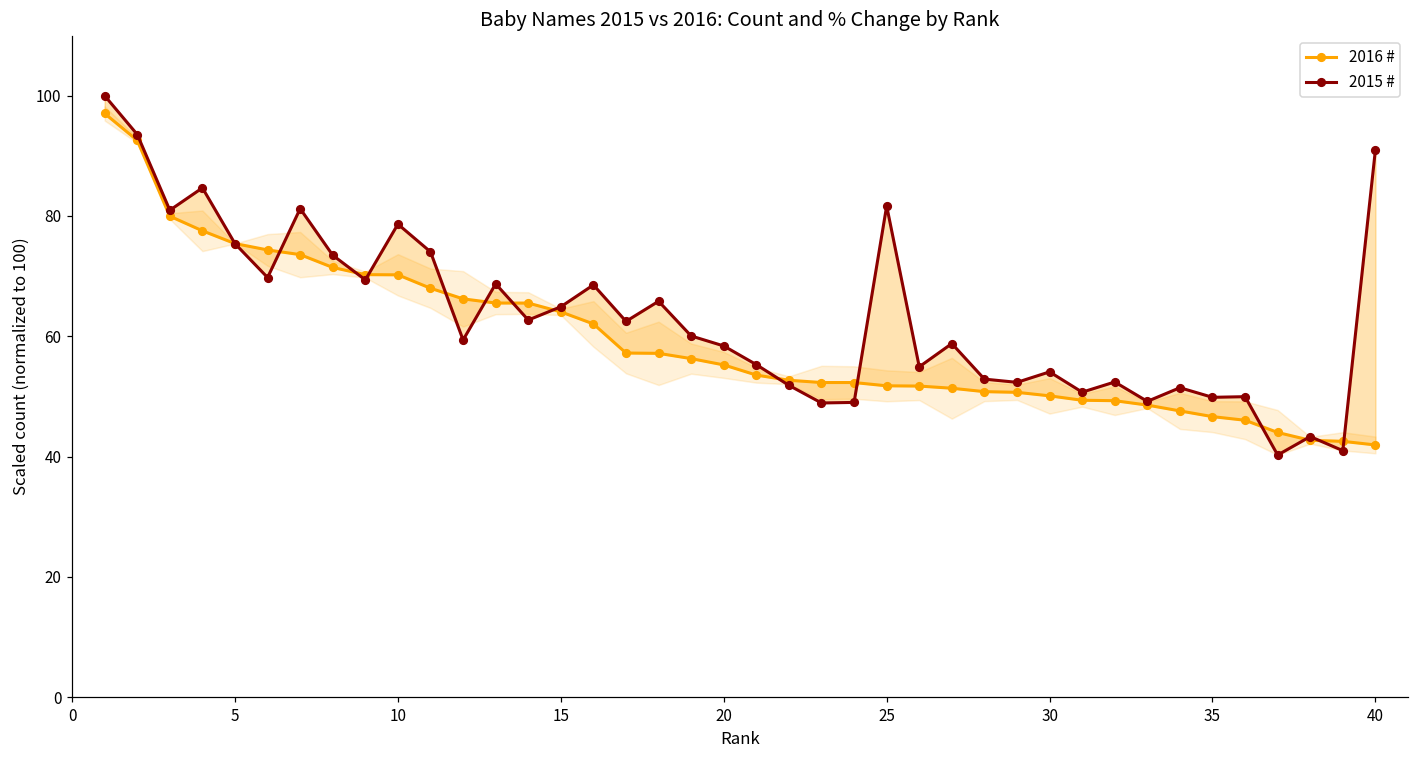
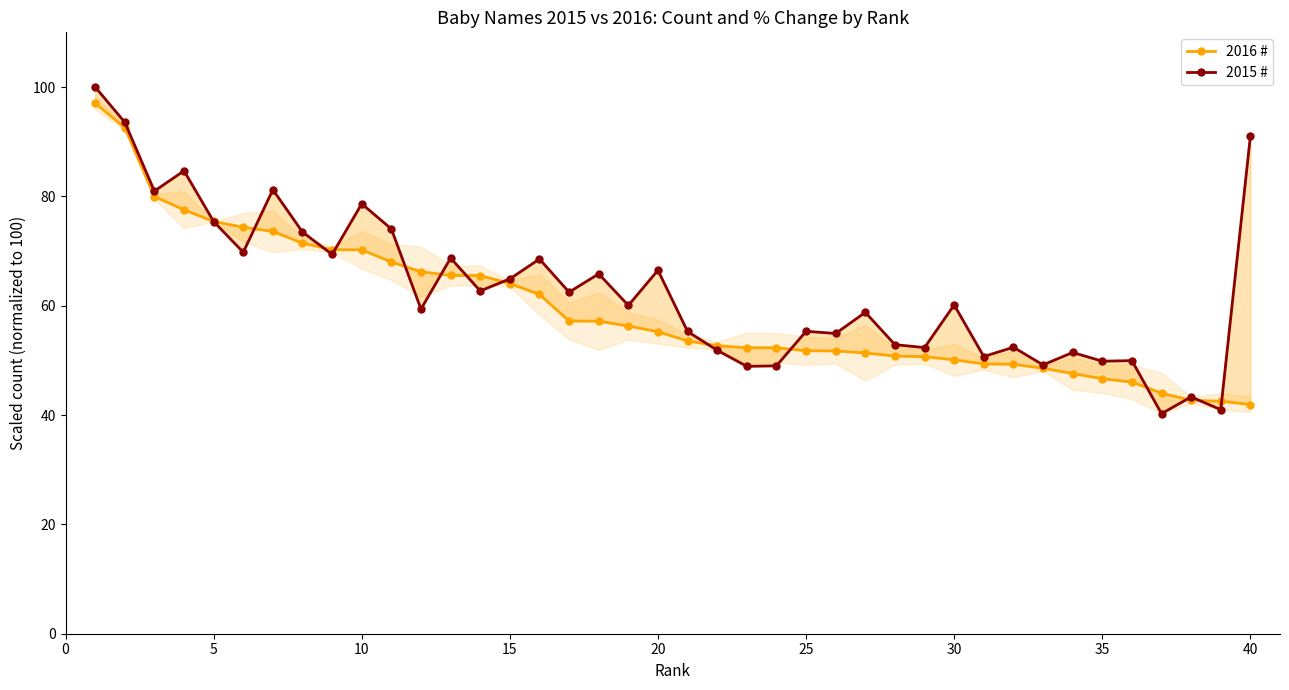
  {
    "2015 #": {
-     "20": 58,
-     "25": 82,
-     "30": 54
+     "20": 66,
+     "25": 55,
+     "30": 60
    }
  }
